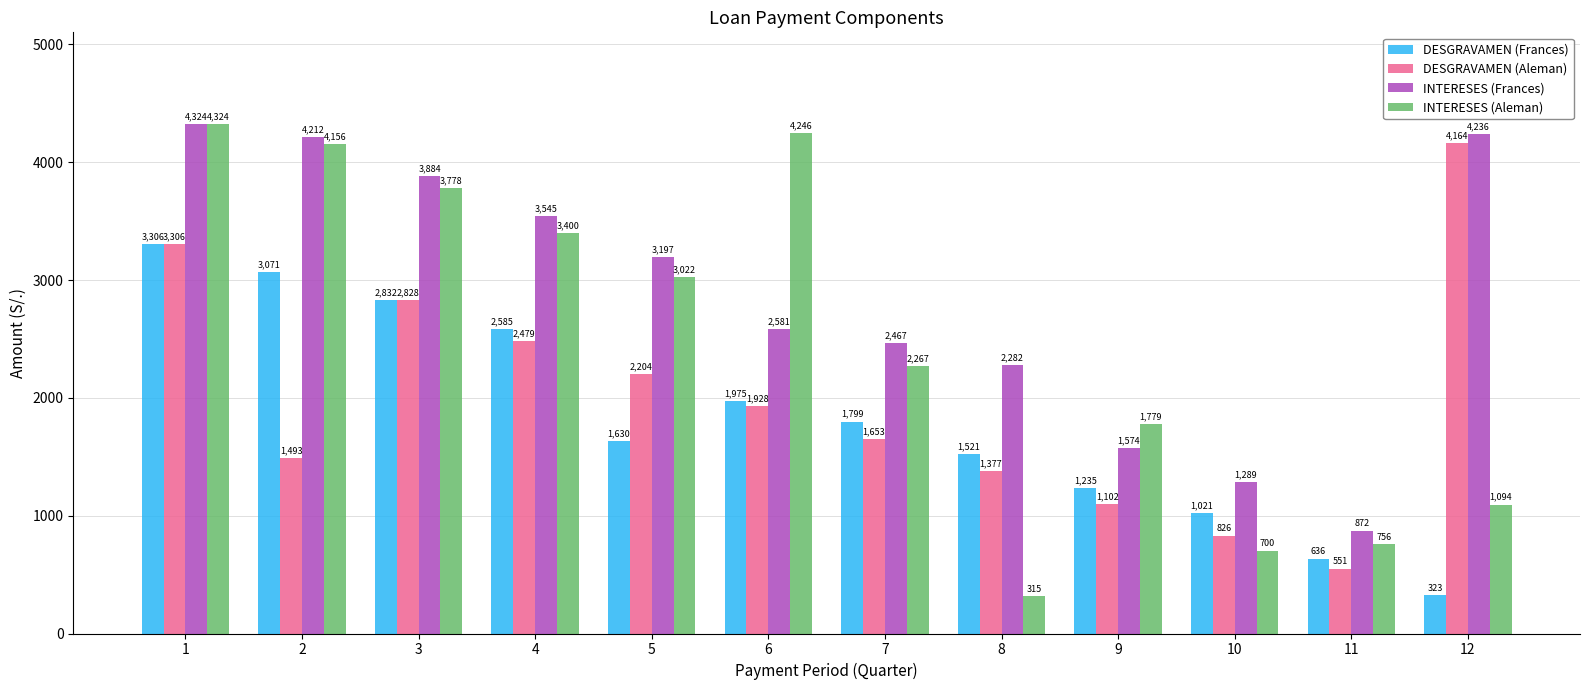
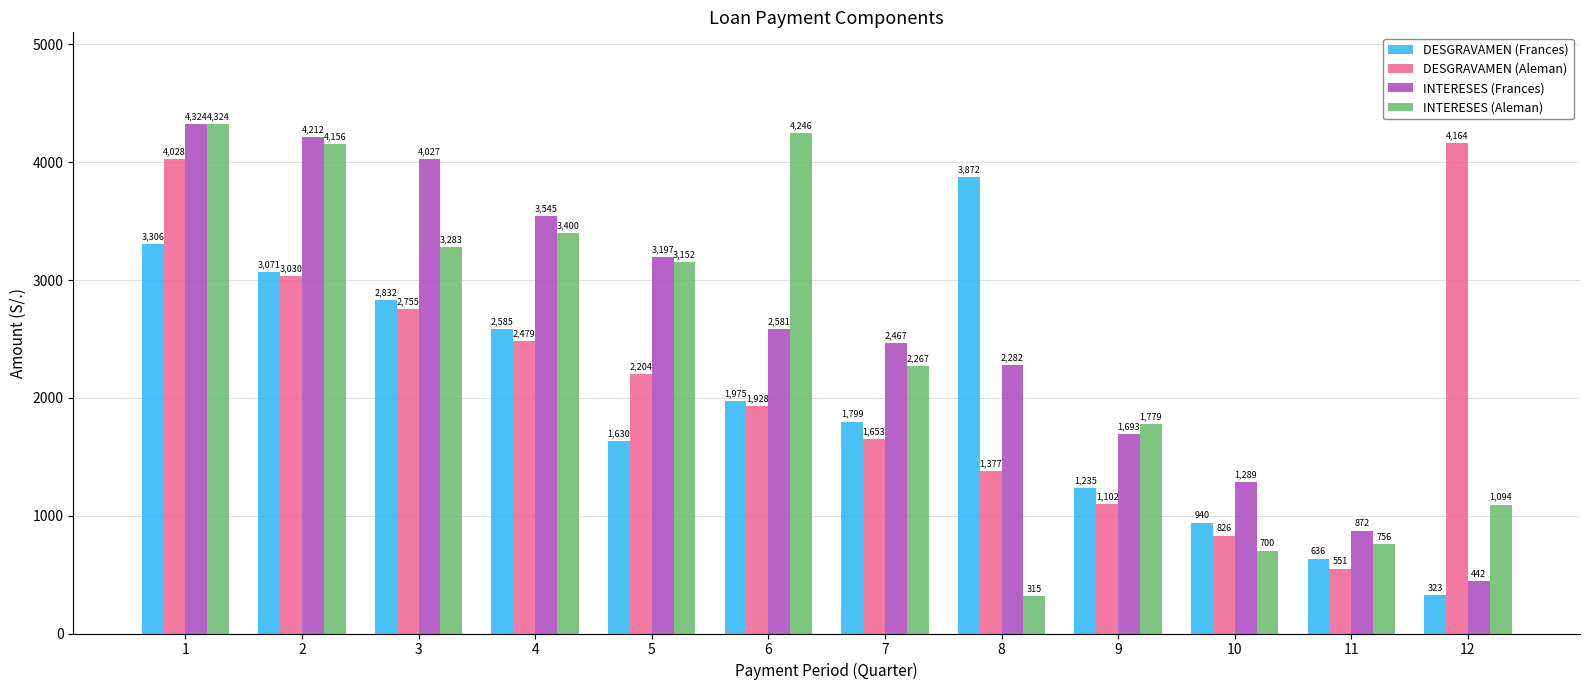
  {
    "DESGRAVAMEN (Frances)": {
      "1": "3,306",
      "2": "3,071",
      "3": "2,832",
      "4": "2,585",
      "5": "1,630",
      "6": "1,975",
      "7": "1,799",
-     "8": "1,521",
+     "8": "3,872",
      "9": "1,235",
-     "10": "1,021",
+     "10": "940",
      "11": "636",
      "12": "323"
    },
    "DESGRAVAMEN (Aleman)": {
-     "1": "3,306",
-     "2": "1,493",
-     "3": "2,828",
+     "1": "4,028",
+     "2": "3,030",
+     "3": "2,755",
      "4": "2,479",
      "5": "2,204",
      "6": "1,928",
      "7": "1,653",
      "8": "1,377",
      "9": "1,102",
      "10": "826",
      "11": "551",
      "12": "4,164"
    },
    "INTERESES (Frances)": {
      "1": "4,324",
      "2": "4,212",
-     "3": "3,884",
+     "3": "4,027",
      "4": "3,545",
      "5": "3,197",
      "6": "2,581",
      "7": "2,467",
      "8": "2,282",
-     "9": "1,574",
+     "9": "1,693",
      "10": "1,289",
      "11": "872",
-     "12": "4,236"
+     "12": "442"
    },
    "INTERESES (Aleman)": {
      "1": "4,324",
      "2": "4,156",
-     "3": "3,778",
+     "3": "3,283",
      "4": "3,400",
-     "5": "3,022",
+     "5": "3,152",
      "6": "4,246",
      "7": "2,267",
      "8": "315",
      "9": "1,779",
      "10": "700",
      "11": "756",
      "12": "1,094"
    }
  }
